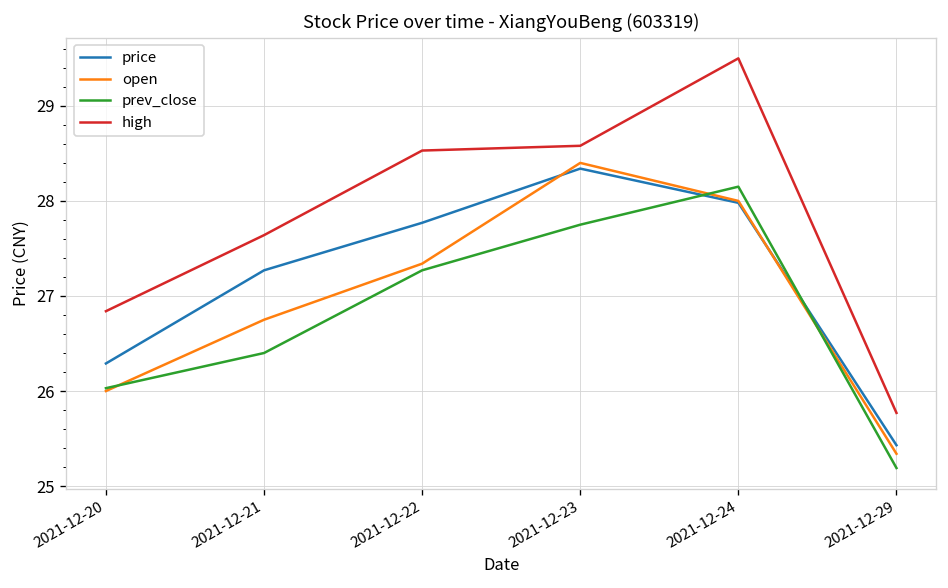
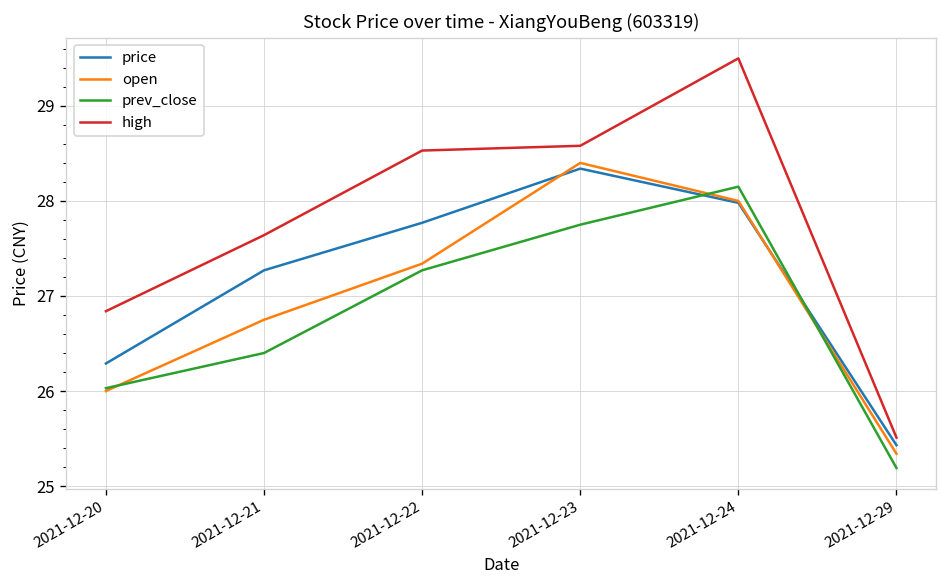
  {
    "price": {
      "2021-12-20": 26.3,
      "2021-12-21": 27.3,
      "2021-12-22": 27.8,
      "2021-12-23": 28.3,
      "2021-12-29": 25.4
    },
    "open": {
      "2021-12-21": 26.8,
      "2021-12-22": 27.3,
      "2021-12-23": 28.4,
      "2021-12-29": 25.3
    },
    "prev_close": {
      "2021-12-21": 26.4,
      "2021-12-22": 27.3,
      "2021-12-23": 27.8,
      "2021-12-24": 28.2,
      "2021-12-29": 25.2
    },
    "high": {
      "2021-12-20": 26.8,
      "2021-12-21": 27.6,
      "2021-12-22": 28.5,
      "2021-12-23": 28.6,
      "2021-12-24": 29.5,
-     "2021-12-29": 25.8
+     "2021-12-29": 25.5
    }
  }
